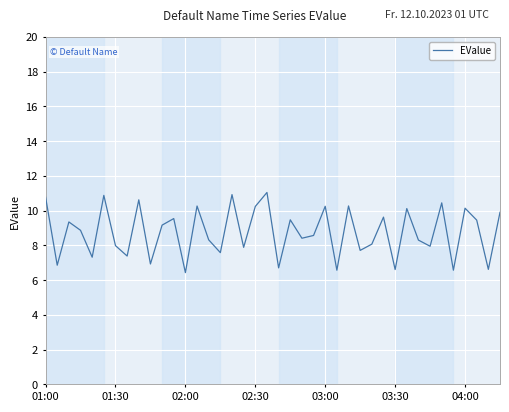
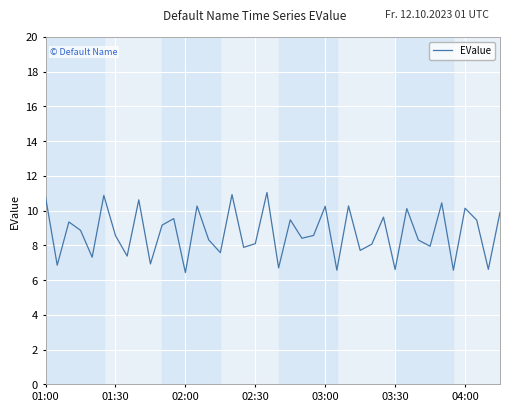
  {
    "01:00": 10.8,
-   "01:30": 8.0,
+   "01:30": 8.6,
    "02:00": 6.4,
-   "02:30": 10.2,
+   "02:30": 8.1,
    "03:00": 10.3,
    "03:30": 6.6,
    "04:00": 10.1
  }
